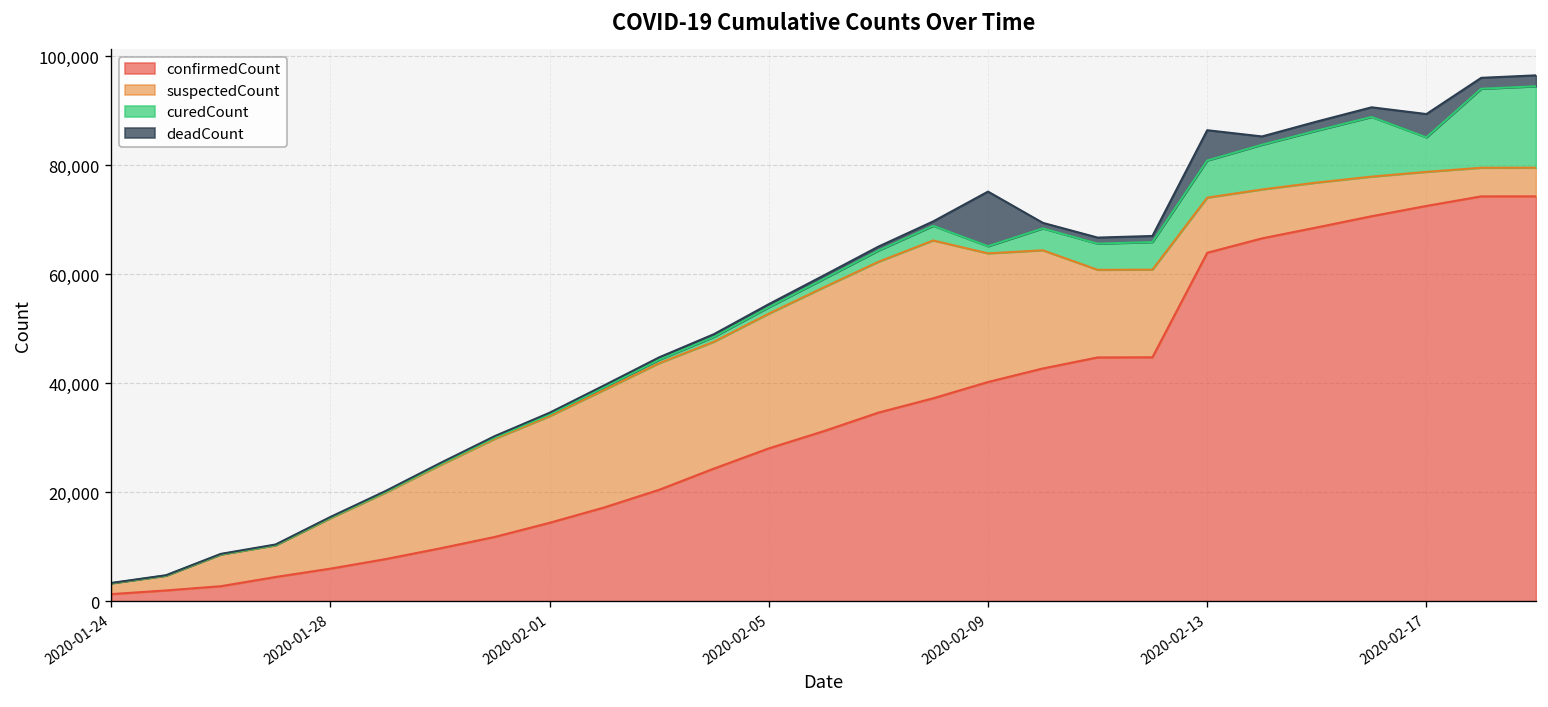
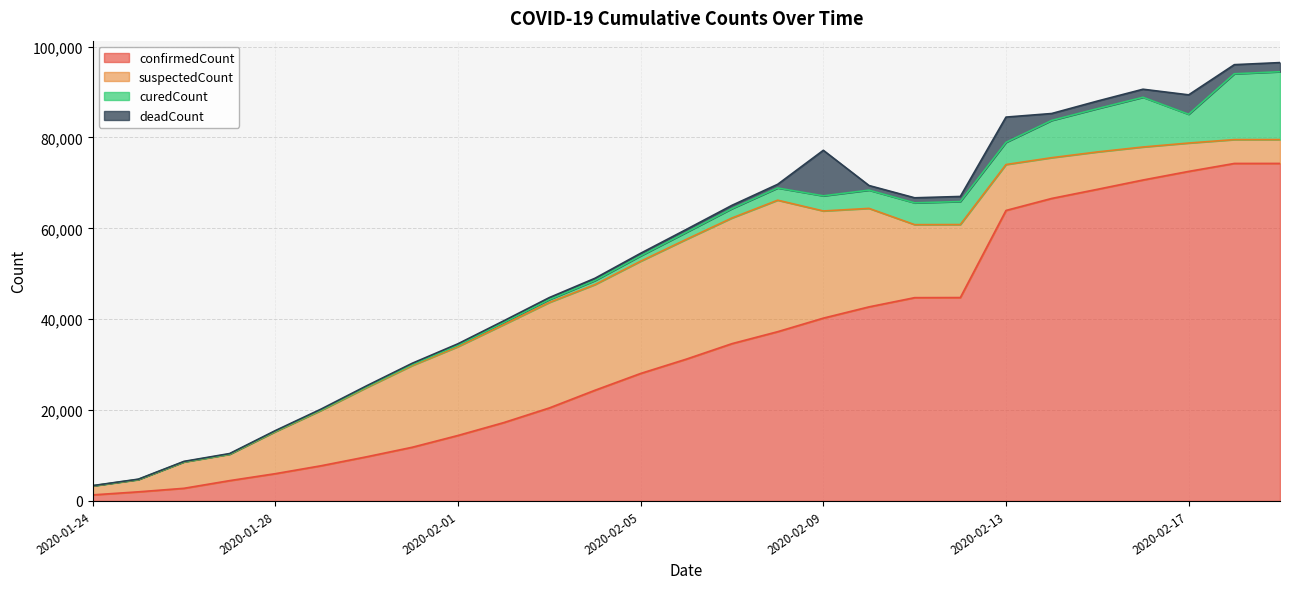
  {
    "curedCount": {
-     "2020-02-09": "1,000",
-     "2020-02-13": "7,000",
+     "2020-02-09": "3,000",
+     "2020-02-13": "5,000",
      "2020-02-17": "6,000"
    },
    "deadCount": {
      "2020-02-09": "10,000",
      "2020-02-13": "6,000",
      "2020-02-17": "4,000"
    }
  }
